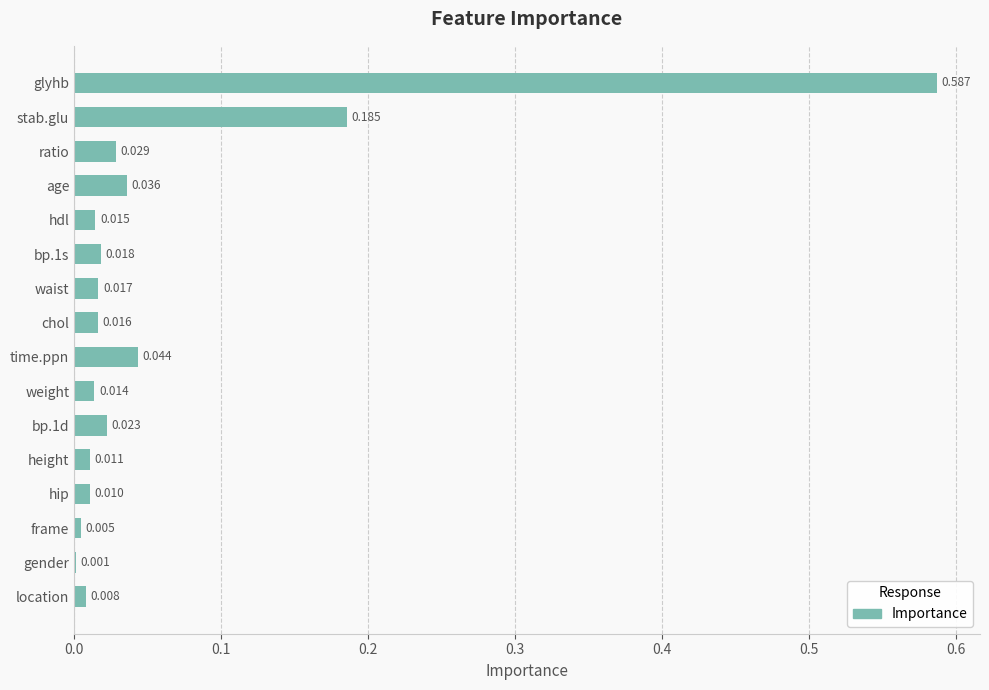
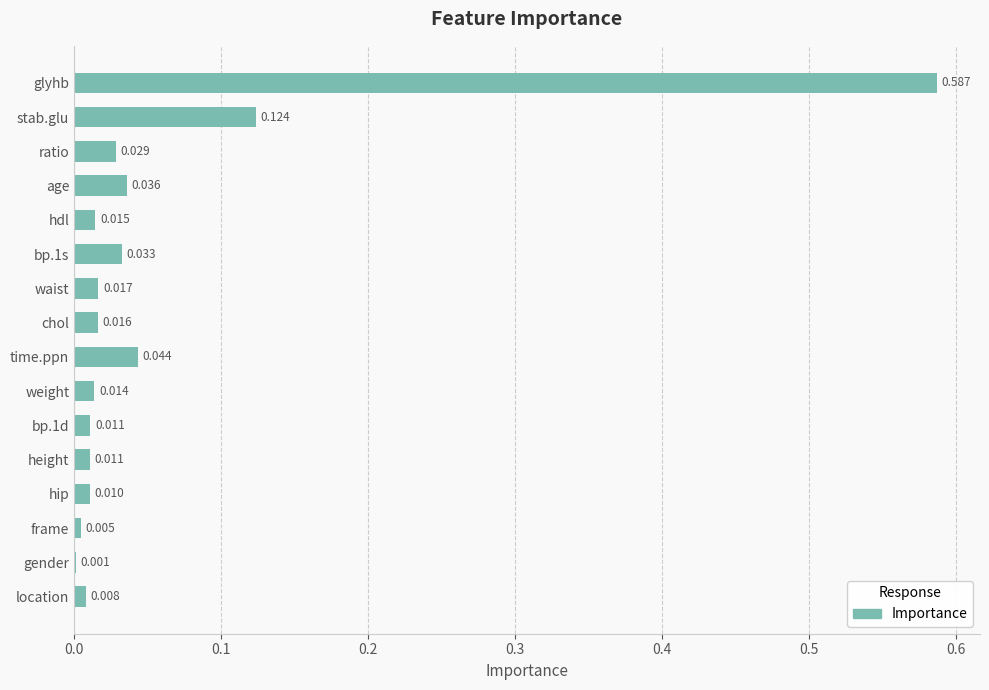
  {
    "glyhb": 0.587,
-   "stab.glu": 0.185,
+   "stab.glu": 0.124,
    "ratio": 0.029,
    "age": 0.036,
    "hdl": 0.015,
-   "bp.1s": 0.018,
+   "bp.1s": 0.033,
    "waist": 0.017,
    "chol": 0.016,
    "time.ppn": 0.044,
    "weight": 0.014,
-   "bp.1d": 0.023,
+   "bp.1d": 0.011,
    "height": 0.011,
    "hip": 0.010,
    "frame": 0.005,
    "gender": 0.001,
    "location": 0.008
  }
